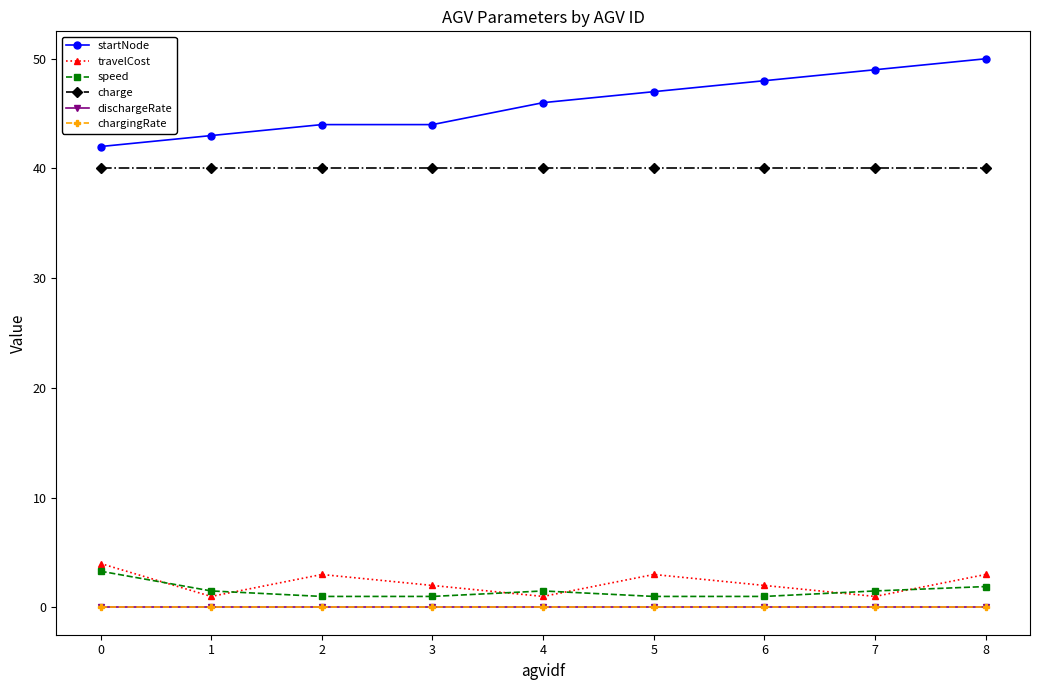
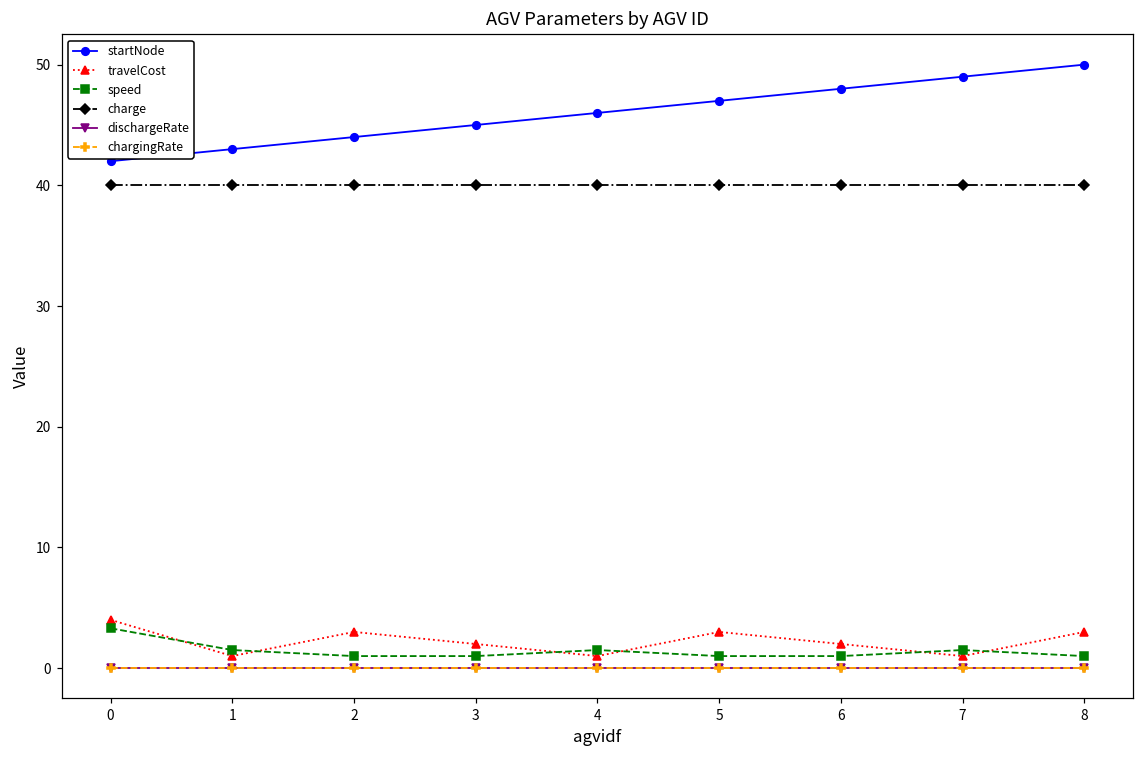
  {
    "startNode": {
      "0": 42,
      "1": 43,
      "2": 44,
-     "3": 44,
+     "3": 45,
      "4": 46,
      "5": 47,
      "6": 48,
      "7": 49,
      "8": 50
    },
    "travelCost": {
      "0": 4.0,
      "1": 1.0,
      "2": 3.0,
      "3": 2.0,
      "4": 1.0,
      "5": 3.0,
      "6": 2.0,
      "7": 1.0,
      "8": 3.0
    },
    "speed": {
      "0": 3.3,
      "1": 1.5,
      "2": 1.0,
      "3": 1.0,
      "4": 1.5,
      "5": 1.0,
      "6": 1.0,
      "7": 1.5,
-     "8": 1.9
+     "8": 1.0
    },
    "charge": {
      "0": 40.0,
      "1": 40.0,
      "2": 40.0,
      "3": 40.0,
      "4": 40.0,
      "5": 40.0,
      "6": 40.0,
      "7": 40.0,
      "8": 40.0
    },
    "chargingRate": {
      "0": 0.0,
      "1": 0.0,
      "2": 0.0,
      "3": 0.0,
      "4": 0.0,
      "5": 0.0,
      "6": 0.0,
      "7": 0.0,
      "8": 0.0
    }
  }
